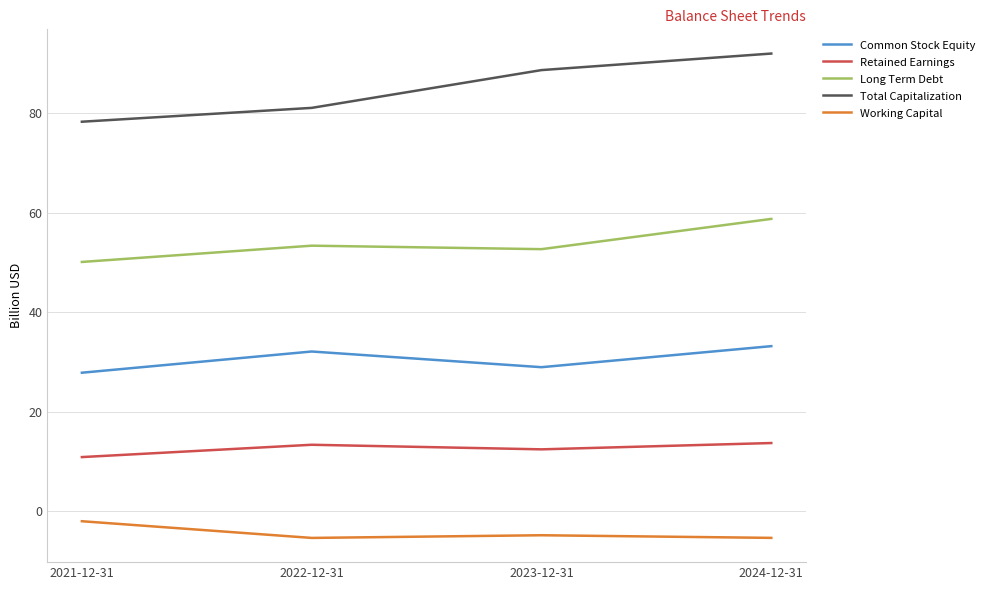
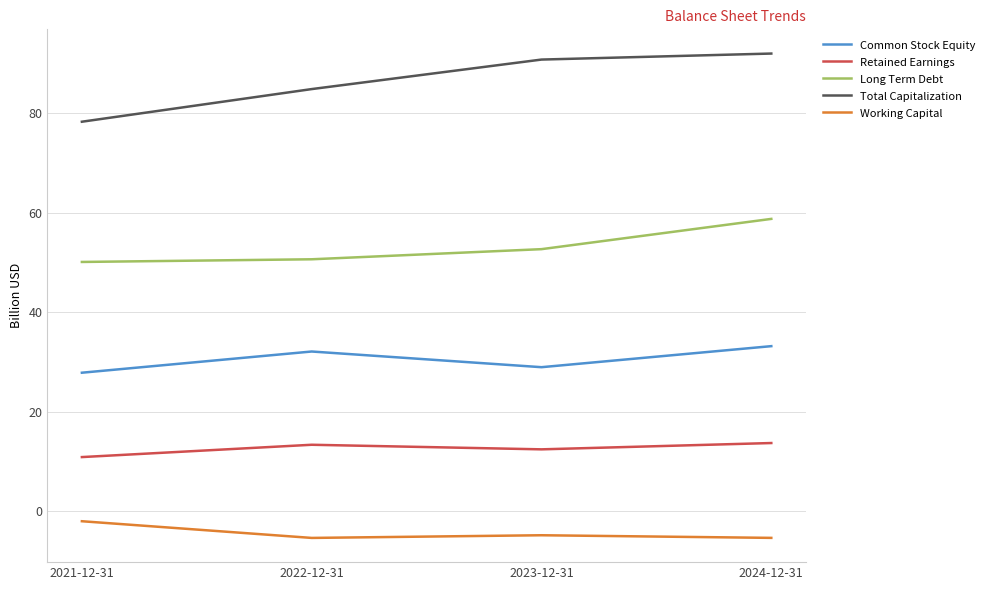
  {
    "Common Stock Equity": {
      "2021-12-31": 28,
      "2022-12-31": 32,
      "2023-12-31": 29,
      "2024-12-31": 33
    },
    "Retained Earnings": {
      "2021-12-31": 11,
      "2022-12-31": 13,
      "2023-12-31": 12,
      "2024-12-31": 14
    },
    "Long Term Debt": {
      "2021-12-31": 50,
-     "2022-12-31": 53,
+     "2022-12-31": 51,
      "2023-12-31": 53,
      "2024-12-31": 59
    },
    "Total Capitalization": {
      "2021-12-31": 78,
-     "2022-12-31": 81,
-     "2023-12-31": 89,
+     "2022-12-31": 85,
+     "2023-12-31": 91,
      "2024-12-31": 92
    },
    "Working Capital": {
      "2021-12-31": -2,
      "2022-12-31": -5,
      "2023-12-31": -5,
      "2024-12-31": -5
    }
  }
